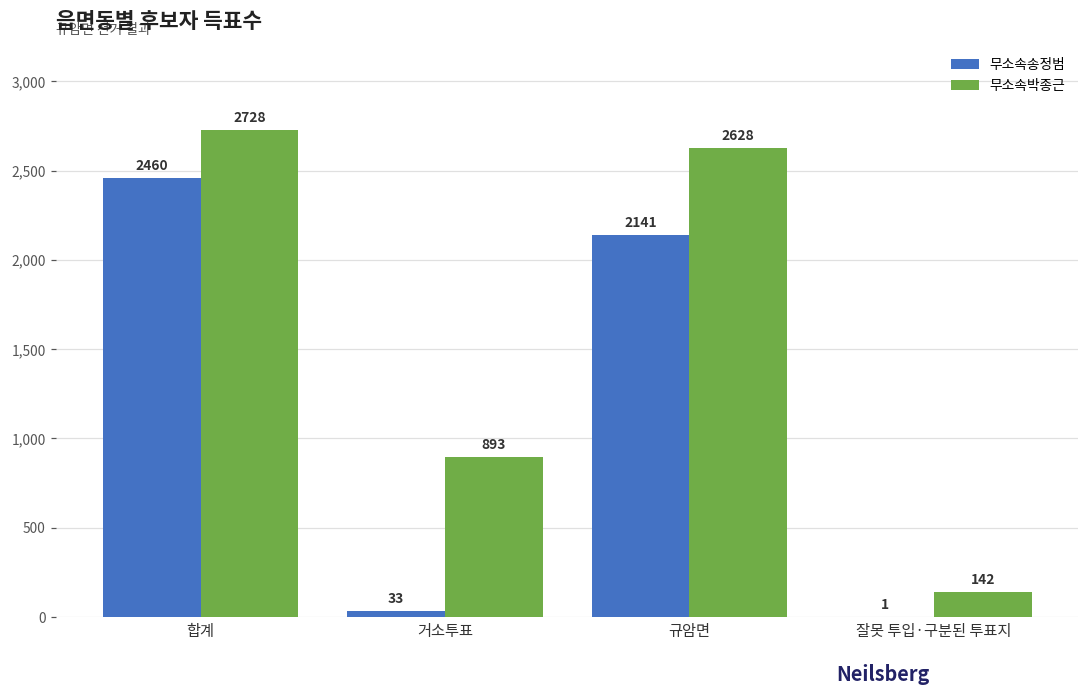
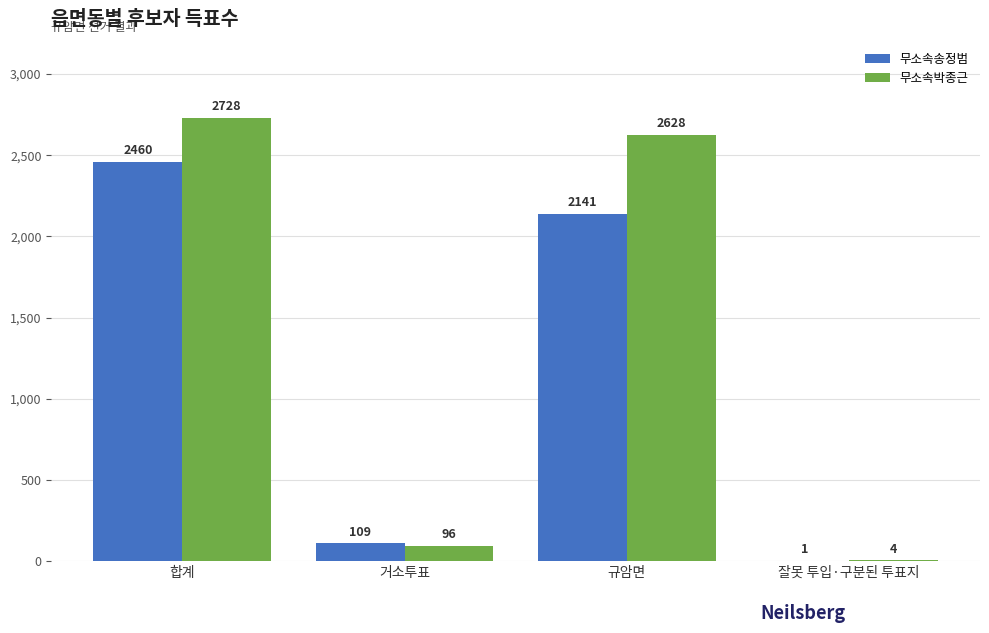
  {
    "무소속송정범": {
      "합계": 2460,
-     "거소투표": 33,
+     "거소투표": 109,
      "규암면": 2141,
      "잘못 투입·구분된 투표지": 1
    },
    "무소속박종근": {
      "합계": 2728,
-     "거소투표": 893,
+     "거소투표": 96,
      "규암면": 2628,
-     "잘못 투입·구분된 투표지": 142
+     "잘못 투입·구분된 투표지": 4
    }
  }
